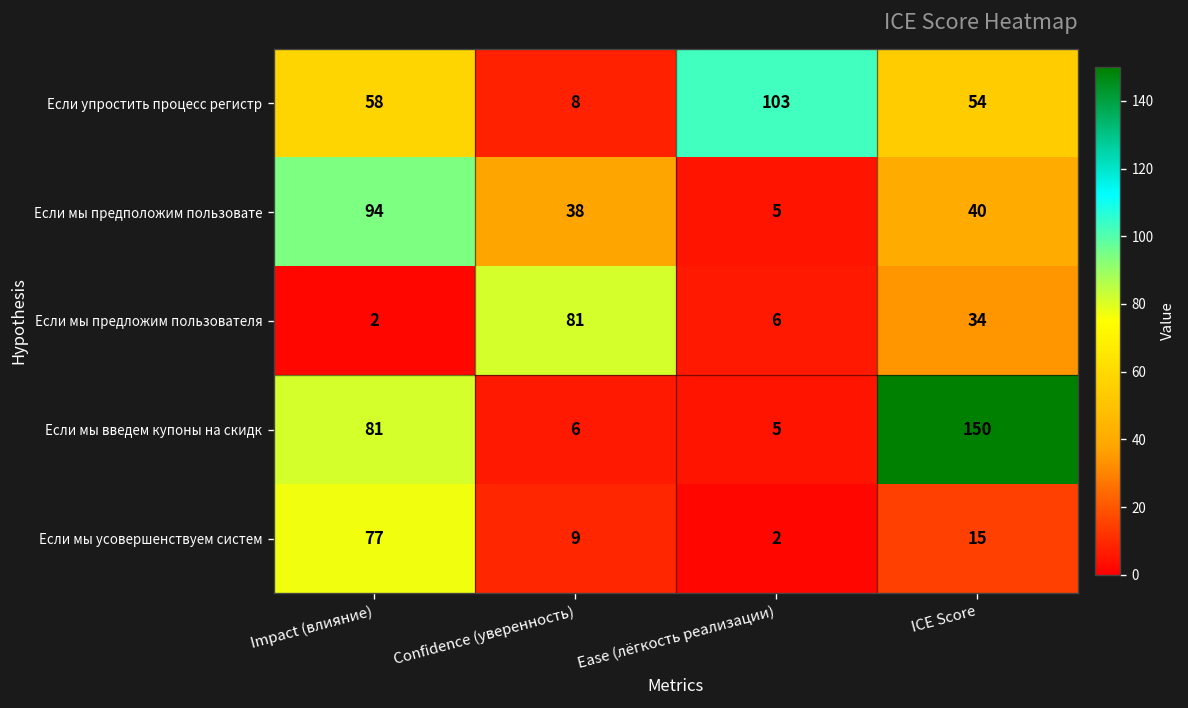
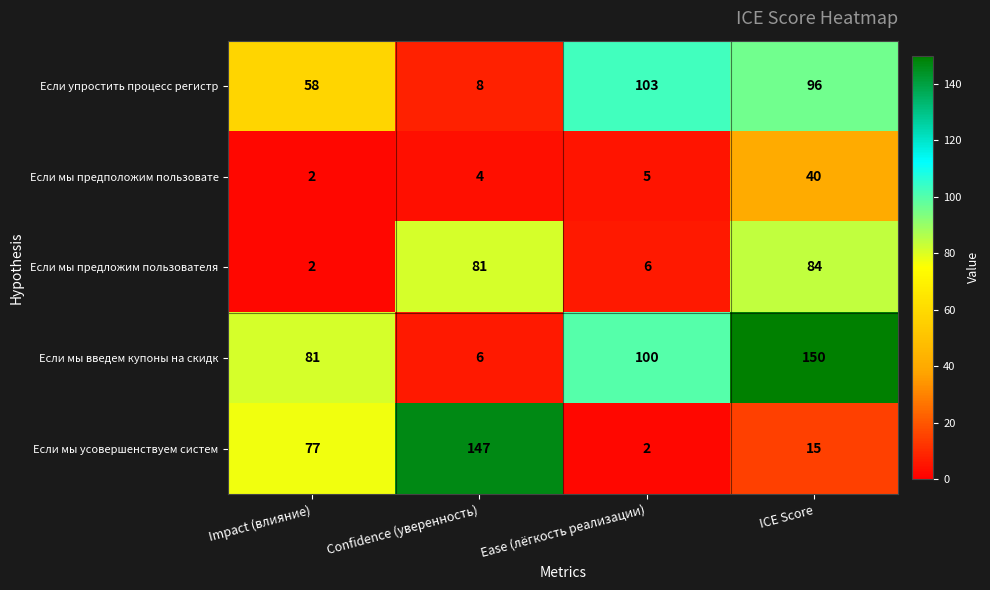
  {
    "Если упростить процесс регистр": {
      "Impact (влияние)": 58,
      "Confidence (уверенность)": 8,
      "Ease (лёгкость реализации)": 103,
-     "ICE Score": 54
+     "ICE Score": 96
    },
    "Если мы предположим пользовате": {
-     "Impact (влияние)": 94,
-     "Confidence (уверенность)": 38,
+     "Impact (влияние)": 2,
+     "Confidence (уверенность)": 4,
      "Ease (лёгкость реализации)": 5,
      "ICE Score": 40
    },
    "Если мы предложим пользователя": {
      "Impact (влияние)": 2,
      "Confidence (уверенность)": 81,
      "Ease (лёгкость реализации)": 6,
-     "ICE Score": 34
+     "ICE Score": 84
    },
    "Если мы введем купоны на скидк": {
      "Impact (влияние)": 81,
      "Confidence (уверенность)": 6,
-     "Ease (лёгкость реализации)": 5,
+     "Ease (лёгкость реализации)": 100,
      "ICE Score": 150
    },
    "Если мы усовершенствуем систем": {
      "Impact (влияние)": 77,
-     "Confidence (уверенность)": 9,
+     "Confidence (уверенность)": 147,
      "Ease (лёгкость реализации)": 2,
      "ICE Score": 15
    }
  }
